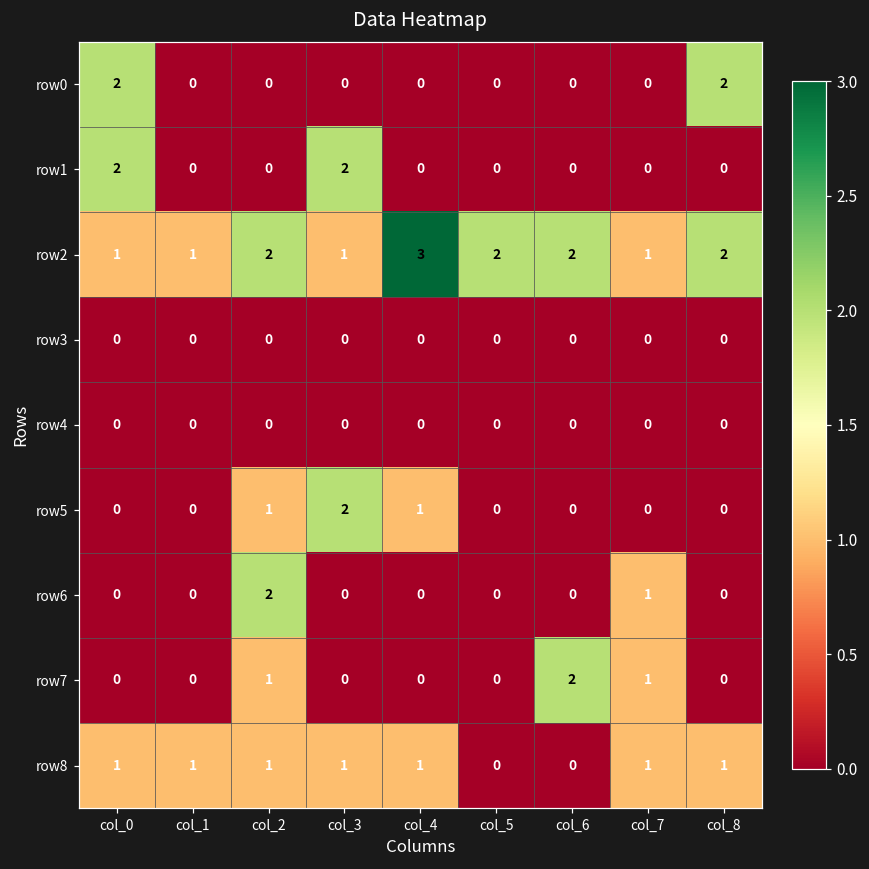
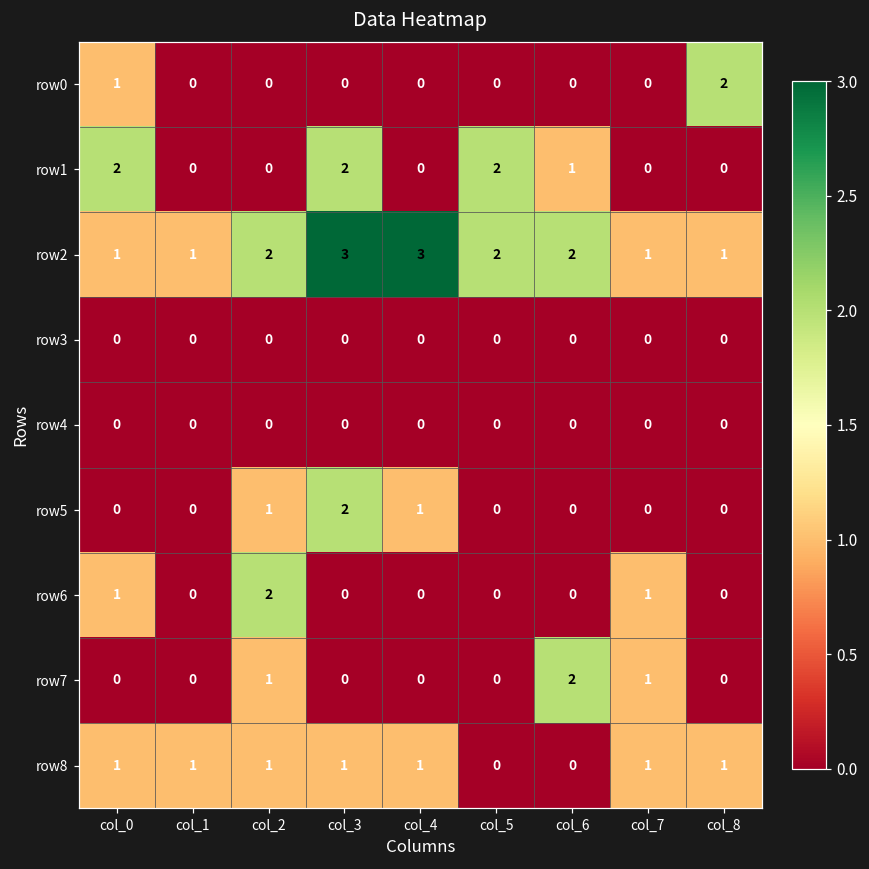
  {
    "row0": {
-     "col_0": 2,
+     "col_0": 1,
      "col_1": 0,
      "col_2": 0,
      "col_3": 0,
      "col_4": 0,
      "col_5": 0,
      "col_6": 0,
      "col_7": 0,
      "col_8": 2
    },
    "row1": {
      "col_0": 2,
      "col_1": 0,
      "col_2": 0,
      "col_3": 2,
      "col_4": 0,
-     "col_5": 0,
-     "col_6": 0,
+     "col_5": 2,
+     "col_6": 1,
      "col_7": 0,
      "col_8": 0
    },
    "row2": {
      "col_0": 1,
      "col_1": 1,
      "col_2": 2,
-     "col_3": 1,
+     "col_3": 3,
      "col_4": 3,
      "col_5": 2,
      "col_6": 2,
      "col_7": 1,
-     "col_8": 2
+     "col_8": 1
    },
    "row3": {
      "col_0": 0,
      "col_1": 0,
      "col_2": 0,
      "col_3": 0,
      "col_4": 0,
      "col_5": 0,
      "col_6": 0,
      "col_7": 0,
      "col_8": 0
    },
    "row4": {
      "col_0": 0,
      "col_1": 0,
      "col_2": 0,
      "col_3": 0,
      "col_4": 0,
      "col_5": 0,
      "col_6": 0,
      "col_7": 0,
      "col_8": 0
    },
    "row5": {
      "col_0": 0,
      "col_1": 0,
      "col_2": 1,
      "col_3": 2,
      "col_4": 1,
      "col_5": 0,
      "col_6": 0,
      "col_7": 0,
      "col_8": 0
    },
    "row6": {
-     "col_0": 0,
+     "col_0": 1,
      "col_1": 0,
      "col_2": 2,
      "col_3": 0,
      "col_4": 0,
      "col_5": 0,
      "col_6": 0,
      "col_7": 1,
      "col_8": 0
    },
    "row7": {
      "col_0": 0,
      "col_1": 0,
      "col_2": 1,
      "col_3": 0,
      "col_4": 0,
      "col_5": 0,
      "col_6": 2,
      "col_7": 1,
      "col_8": 0
    },
    "row8": {
      "col_0": 1,
      "col_1": 1,
      "col_2": 1,
      "col_3": 1,
      "col_4": 1,
      "col_5": 0,
      "col_6": 0,
      "col_7": 1,
      "col_8": 1
    }
  }
